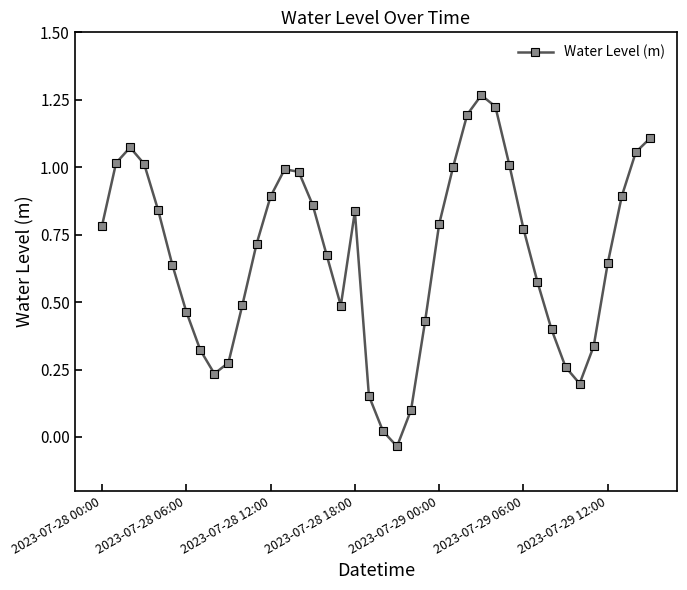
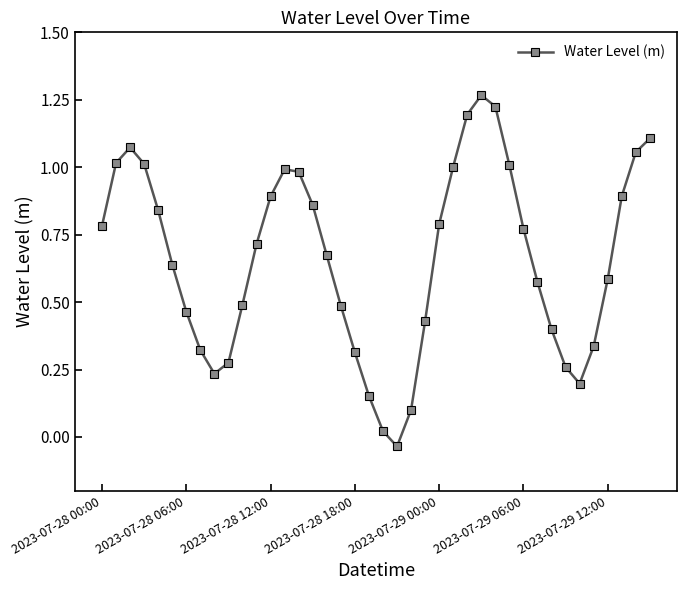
  {
    "2023-07-28 00:00": 0.78,
    "2023-07-28 06:00": 0.46,
    "2023-07-28 12:00": 0.89,
-   "2023-07-28 18:00": 0.84,
+   "2023-07-28 18:00": 0.31,
    "2023-07-29 00:00": 0.79,
    "2023-07-29 06:00": 0.77,
-   "2023-07-29 12:00": 0.64
+   "2023-07-29 12:00": 0.59
  }
